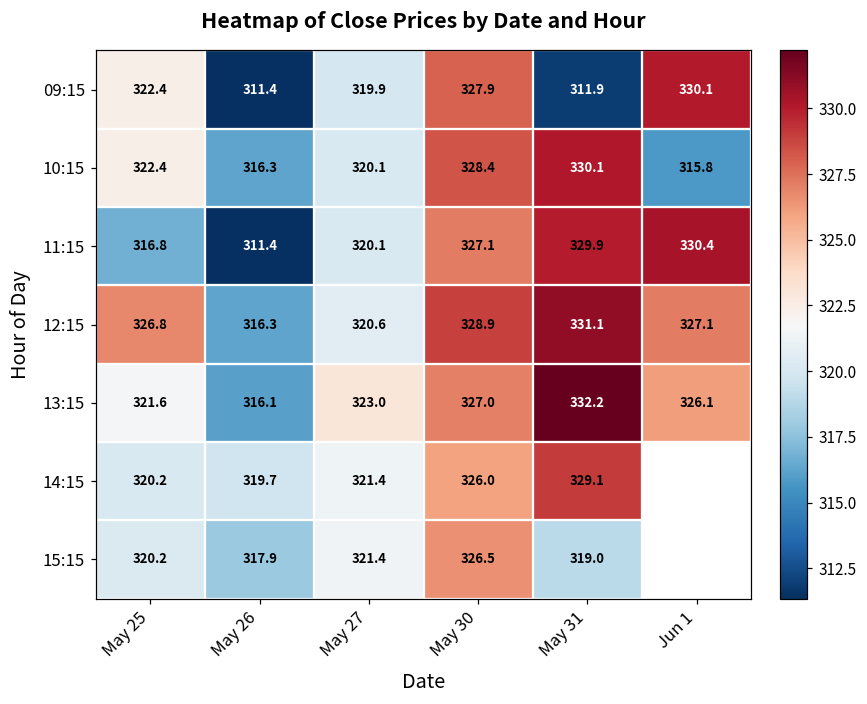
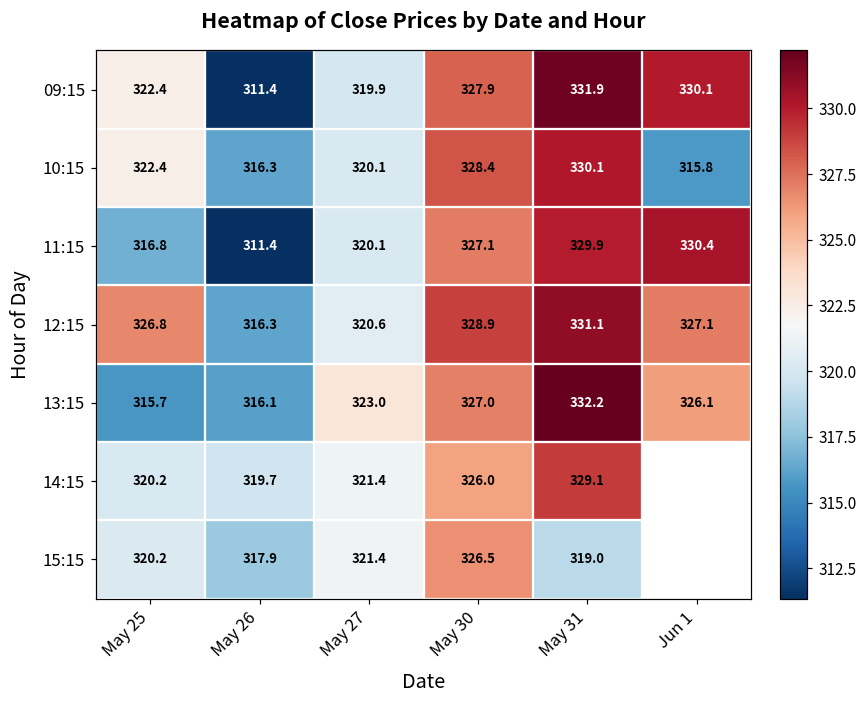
  {
    "09:15": {
      "May 25": 322.4,
      "May 26": 311.4,
      "May 27": 319.9,
      "May 30": 327.9,
-     "May 31": 311.9,
+     "May 31": 331.9,
      "Jun 1": 330.1
    },
    "10:15": {
      "May 25": 322.4,
      "May 26": 316.3,
      "May 27": 320.1,
      "May 30": 328.4,
      "May 31": 330.1,
      "Jun 1": 315.8
    },
    "11:15": {
      "May 25": 316.8,
      "May 26": 311.4,
      "May 27": 320.1,
      "May 30": 327.1,
      "May 31": 329.9,
      "Jun 1": 330.4
    },
    "12:15": {
      "May 25": 326.8,
      "May 26": 316.3,
      "May 27": 320.6,
      "May 30": 328.9,
      "May 31": 331.1,
      "Jun 1": 327.1
    },
    "13:15": {
-     "May 25": 321.6,
+     "May 25": 315.7,
      "May 26": 316.1,
      "May 27": 323.0,
      "May 30": 327.0,
      "May 31": 332.2,
      "Jun 1": 326.1
    },
    "14:15": {
      "May 25": 320.2,
      "May 26": 319.7,
      "May 27": 321.4,
      "May 30": 326.0,
      "May 31": 329.1
    },
    "15:15": {
      "May 25": 320.2,
      "May 26": 317.9,
      "May 27": 321.4,
      "May 30": 326.5,
      "May 31": 319.0
    }
  }
